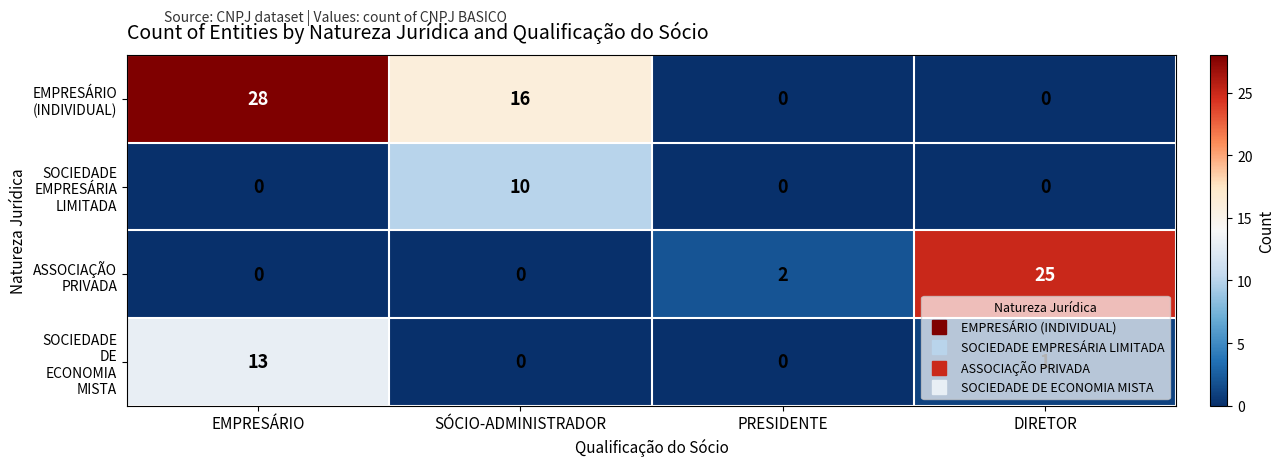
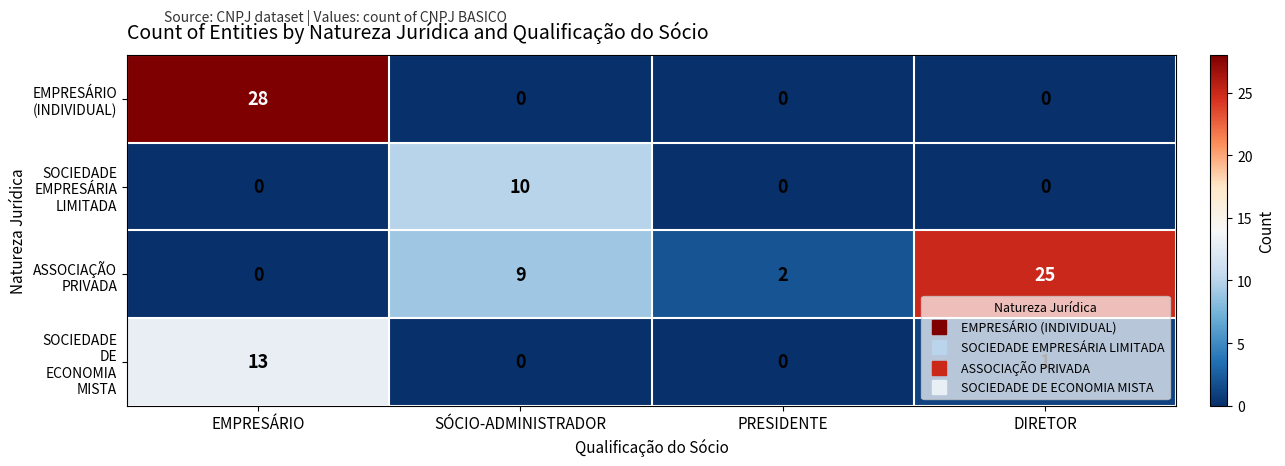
  {
    "EMPRESÁRIO (INDIVIDUAL)": {
      "EMPRESÁRIO": 28,
-     "SÓCIO-ADMINISTRADOR": 16,
+     "SÓCIO-ADMINISTRADOR": 0,
      "PRESIDENTE": 0,
      "DIRETOR": 0
    },
    "SOCIEDADE EMPRESÁRIA LIMITADA": {
      "EMPRESÁRIO": 0,
      "SÓCIO-ADMINISTRADOR": 10,
      "PRESIDENTE": 0,
      "DIRETOR": 0
    },
    "ASSOCIAÇÃO PRIVADA": {
      "EMPRESÁRIO": 0,
-     "SÓCIO-ADMINISTRADOR": 0,
+     "SÓCIO-ADMINISTRADOR": 9,
      "PRESIDENTE": 2,
      "DIRETOR": 25
    },
    "SOCIEDADE DE ECONOMIA MISTA": {
      "EMPRESÁRIO": 13,
      "SÓCIO-ADMINISTRADOR": 0,
      "PRESIDENTE": 0
    }
  }
